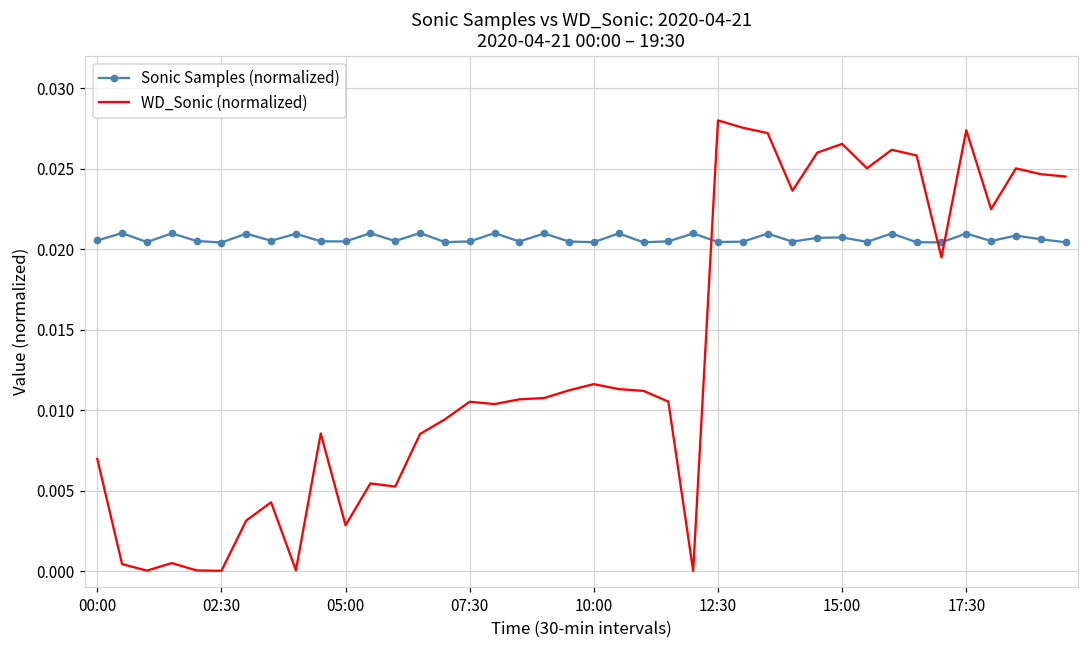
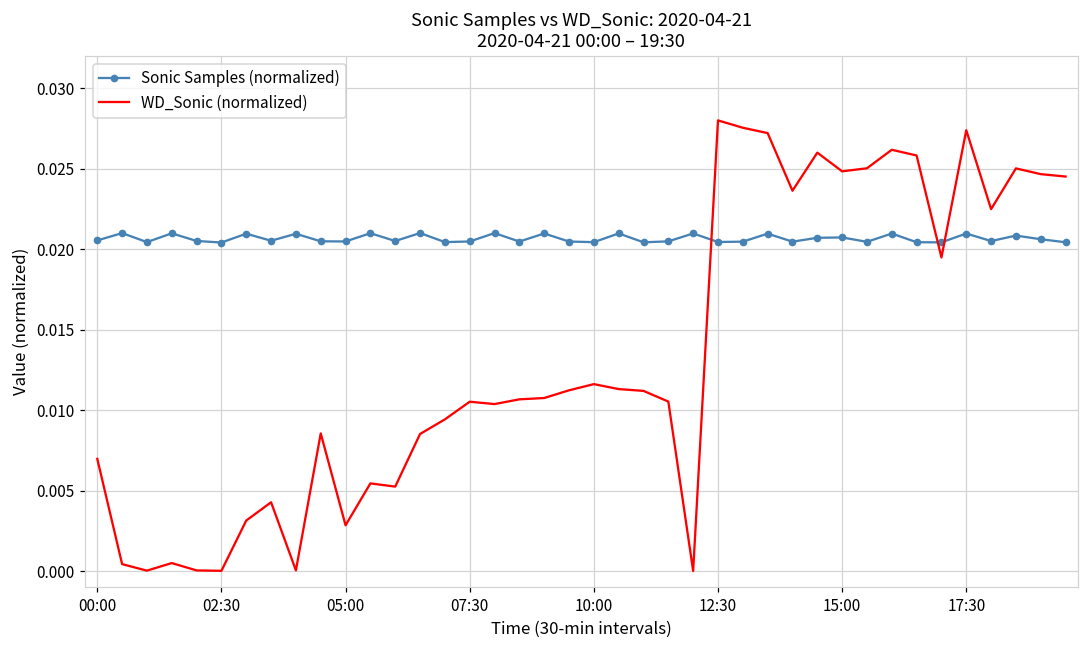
  {
    "Sonic Samples (normalized)": {
      "00:00": 0.0205,
      "02:30": 0.0204,
      "05:00": 0.0205,
      "07:30": 0.0205,
      "10:00": 0.0204,
      "12:30": 0.0204,
      "15:00": 0.0207,
      "17:30": 0.0210
    },
    "WD_Sonic (normalized)": {
      "00:00": 0.0070,
      "02:30": 0.0000,
      "05:00": 0.0028,
      "07:30": 0.0105,
      "10:00": 0.0116,
      "12:30": 0.0280,
-     "15:00": 0.0265,
+     "15:00": 0.0248,
      "17:30": 0.0274
    }
  }
